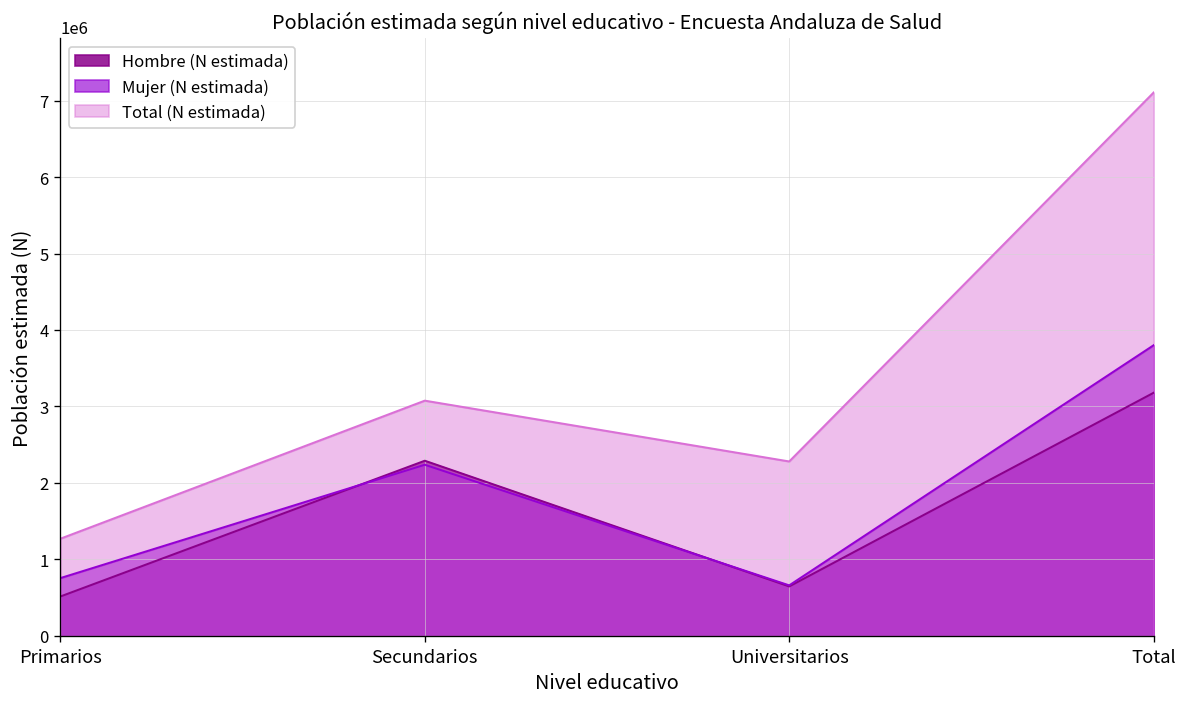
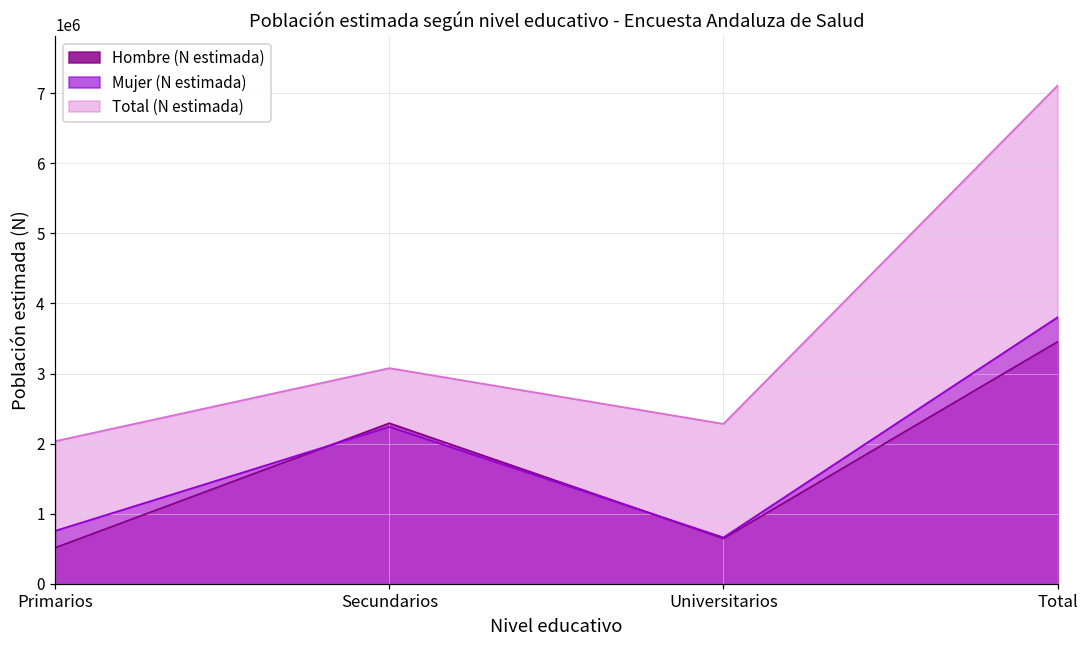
  {
    "Hombre (N estimada)": {
      "Primarios": 500000,
      "Secundarios": 2300000,
-     "Total": 3200000
+     "Total": 3500000
    },
    "Mujer (N estimada)": {
      "Primarios": 800000,
      "Secundarios": 2200000,
      "Total": 3800000
    },
    "Total (N estimada)": {
-     "Primarios": 1300000,
+     "Primarios": 2000000,
      "Secundarios": 3100000,
      "Universitarios": 2300000,
      "Total": 7100000
    }
  }
